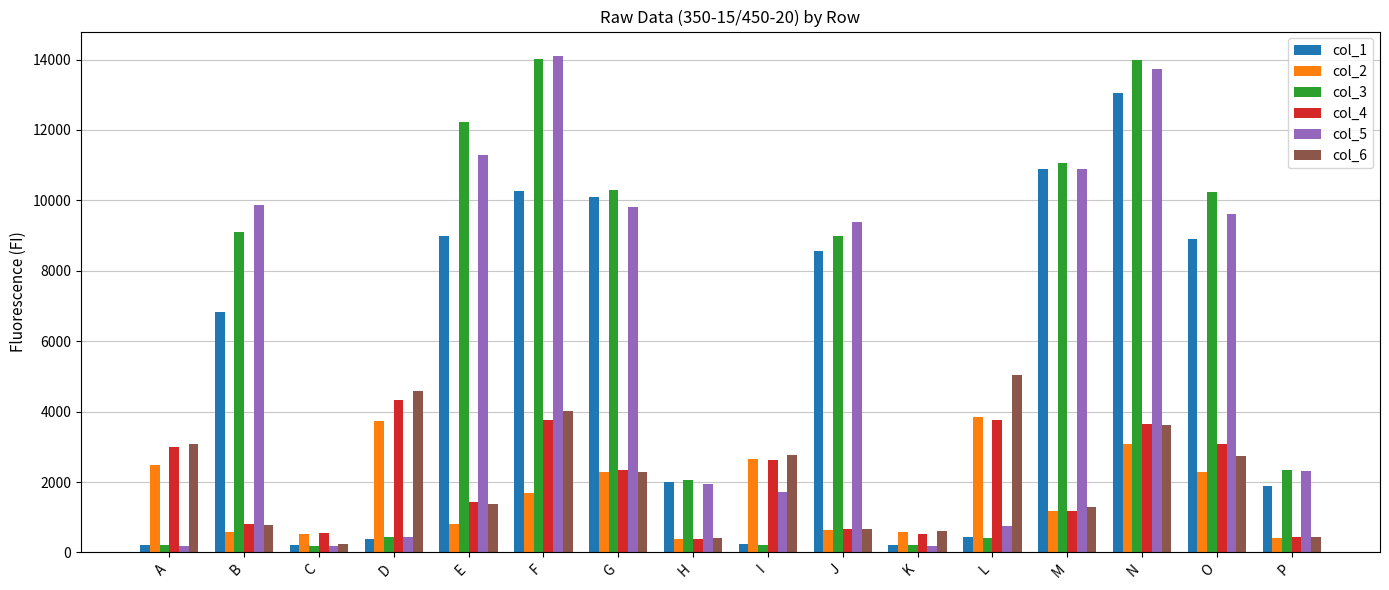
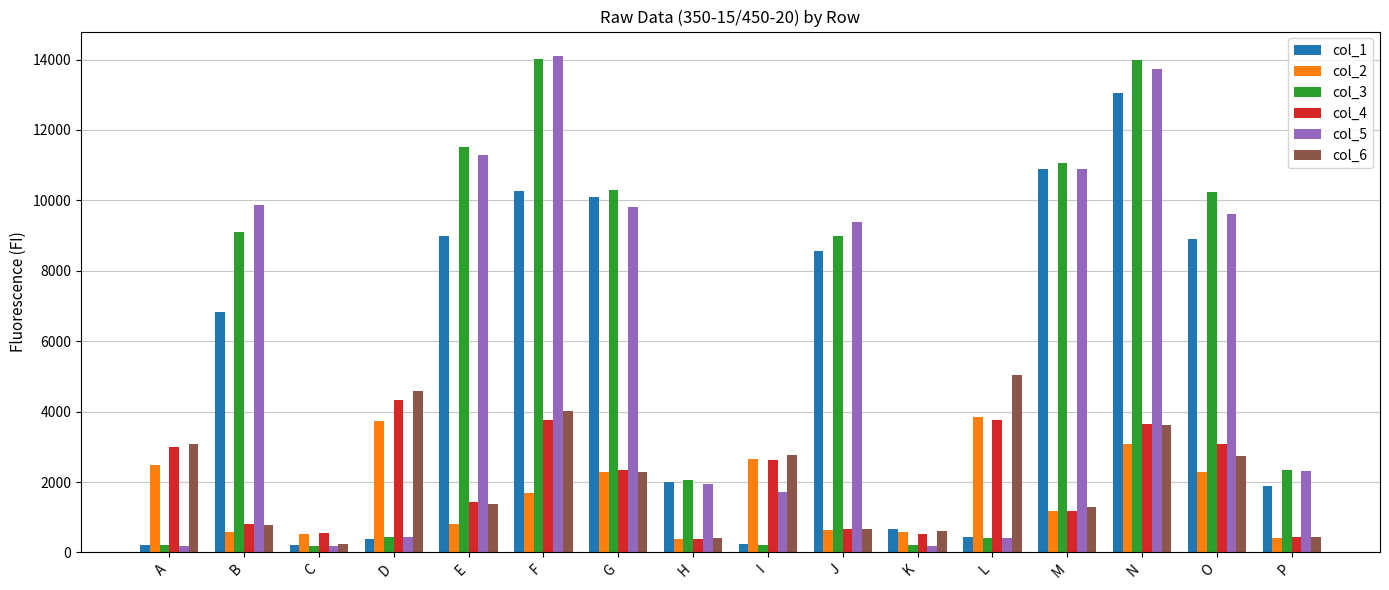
  {
    "col_1": {
      "A": 200,
      "B": 6800,
      "C": 200,
      "D": 400,
      "E": 9000,
      "F": 10300,
      "G": 10100,
      "H": 2000,
      "I": 200,
      "J": 8600,
-     "K": 200,
+     "K": 700,
      "L": 400,
      "M": 10900,
      "N": 13000,
      "O": 8900,
      "P": 1900
    },
    "col_2": {
      "A": 2500,
      "B": 600,
      "C": 500,
      "D": 3700,
      "E": 800,
      "F": 1700,
      "G": 2300,
      "H": 400,
      "I": 2600,
      "J": 600,
      "K": 600,
      "L": 3800,
      "M": 1200,
      "N": 3100,
      "O": 2300,
      "P": 400
    },
    "col_3": {
      "A": 200,
      "B": 9100,
      "C": 200,
      "D": 400,
-     "E": 12200,
+     "E": 11500,
      "F": 14000,
      "G": 10300,
      "H": 2100,
      "I": 200,
      "J": 9000,
      "K": 200,
      "L": 400,
      "M": 11100,
      "N": 14000,
      "O": 10200,
      "P": 2300
    },
    "col_4": {
      "A": 3000,
      "B": 800,
      "C": 600,
      "D": 4300,
      "E": 1400,
      "F": 3800,
      "G": 2300,
      "H": 400,
      "I": 2600,
      "J": 700,
      "K": 500,
      "L": 3700,
      "M": 1200,
      "N": 3600,
      "O": 3100,
      "P": 500
    },
    "col_5": {
      "A": 200,
      "B": 9900,
      "C": 200,
      "D": 400,
      "E": 11300,
      "F": 14100,
      "G": 9800,
      "H": 1900,
      "I": 1700,
      "J": 9400,
      "K": 200,
-     "L": 800,
+     "L": 400,
      "M": 10900,
      "N": 13700,
      "O": 9600,
      "P": 2300
    },
    "col_6": {
      "A": 3100,
      "B": 800,
      "C": 200,
      "D": 4600,
      "E": 1400,
      "F": 4000,
      "G": 2300,
      "H": 400,
      "I": 2800,
      "J": 700,
      "K": 600,
      "L": 5100,
      "M": 1300,
      "N": 3600,
      "O": 2800,
      "P": 400
    }
  }
